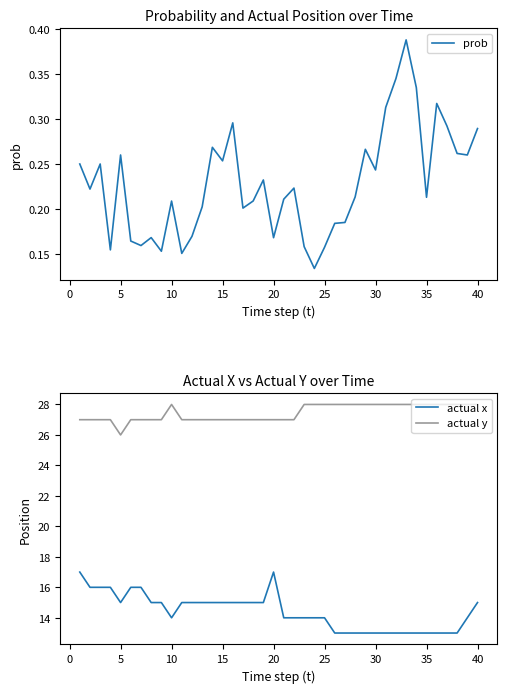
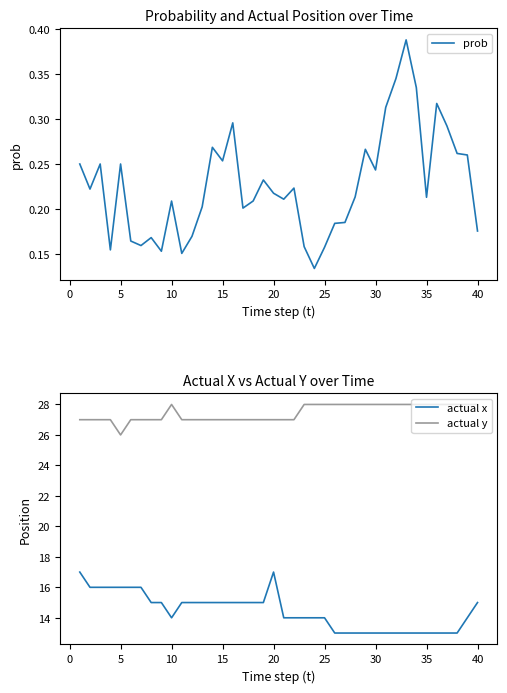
  {
    "Probability and Actual Position over Time": {
-     "5": 0.26,
+     "5": 0.25,
      "10": 0.21,
      "15": 0.25,
-     "20": 0.17,
+     "20": 0.22,
      "25": 0.16,
      "30": 0.24,
      "35": 0.21,
-     "40": 0.29
+     "40": 0.18
    },
    "Actual X vs Actual Y over Time": {
      "actual x": {
-       "5": 15,
+       "5": 16,
        "10": 14,
        "15": 15,
        "20": 17,
        "25": 14,
        "30": 13,
        "35": 13,
        "40": 15
      },
      "actual y": {
        "5": 26,
        "10": 28,
        "15": 27,
        "20": 27,
        "25": 28,
        "30": 28
      }
    }
  }
